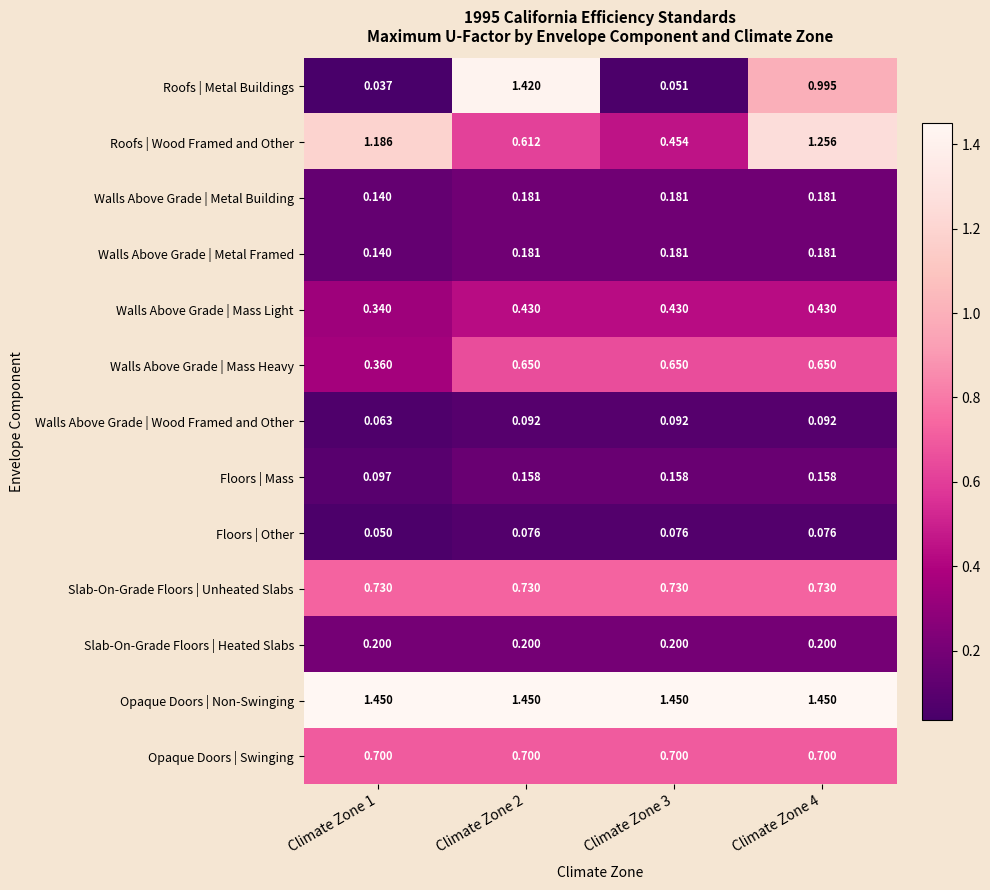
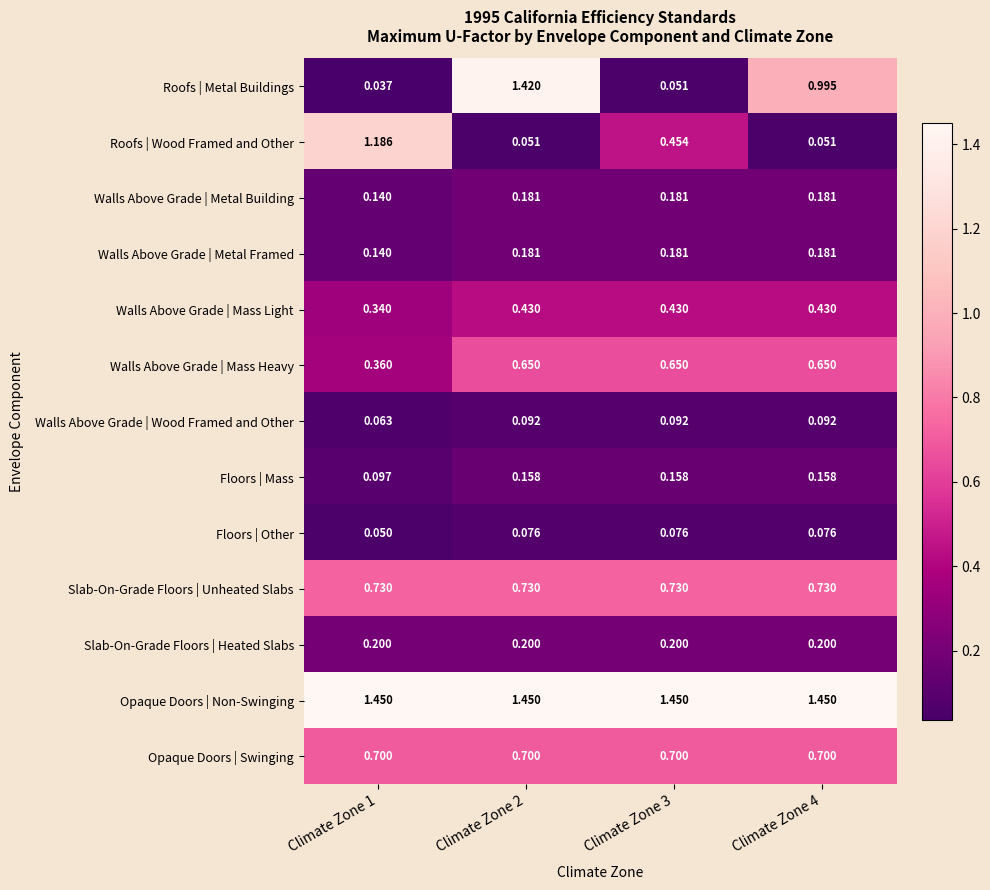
  {
    "Roofs | Metal Buildings": {
      "Climate Zone 1": 0.037,
      "Climate Zone 2": 1.420,
      "Climate Zone 3": 0.051,
      "Climate Zone 4": 0.995
    },
    "Roofs | Wood Framed and Other": {
      "Climate Zone 1": 1.186,
-     "Climate Zone 2": 0.612,
+     "Climate Zone 2": 0.051,
      "Climate Zone 3": 0.454,
-     "Climate Zone 4": 1.256
+     "Climate Zone 4": 0.051
    },
    "Walls Above Grade | Metal Building": {
      "Climate Zone 1": 0.140,
      "Climate Zone 2": 0.181,
      "Climate Zone 3": 0.181,
      "Climate Zone 4": 0.181
    },
    "Walls Above Grade | Metal Framed": {
      "Climate Zone 1": 0.140,
      "Climate Zone 2": 0.181,
      "Climate Zone 3": 0.181,
      "Climate Zone 4": 0.181
    },
    "Walls Above Grade | Mass Light": {
      "Climate Zone 1": 0.340,
      "Climate Zone 2": 0.430,
      "Climate Zone 3": 0.430,
      "Climate Zone 4": 0.430
    },
    "Walls Above Grade | Mass Heavy": {
      "Climate Zone 1": 0.360,
      "Climate Zone 2": 0.650,
      "Climate Zone 3": 0.650,
      "Climate Zone 4": 0.650
    },
    "Walls Above Grade | Wood Framed and Other": {
      "Climate Zone 1": 0.063,
      "Climate Zone 2": 0.092,
      "Climate Zone 3": 0.092,
      "Climate Zone 4": 0.092
    },
    "Floors | Mass": {
      "Climate Zone 1": 0.097,
      "Climate Zone 2": 0.158,
      "Climate Zone 3": 0.158,
      "Climate Zone 4": 0.158
    },
    "Floors | Other": {
      "Climate Zone 1": 0.050,
      "Climate Zone 2": 0.076,
      "Climate Zone 3": 0.076,
      "Climate Zone 4": 0.076
    },
    "Slab-On-Grade Floors | Unheated Slabs": {
      "Climate Zone 1": 0.730,
      "Climate Zone 2": 0.730,
      "Climate Zone 3": 0.730,
      "Climate Zone 4": 0.730
    },
    "Slab-On-Grade Floors | Heated Slabs": {
      "Climate Zone 1": 0.200,
      "Climate Zone 2": 0.200,
      "Climate Zone 3": 0.200,
      "Climate Zone 4": 0.200
    },
    "Opaque Doors | Non-Swinging": {
      "Climate Zone 1": 1.450,
      "Climate Zone 2": 1.450,
      "Climate Zone 3": 1.450,
      "Climate Zone 4": 1.450
    },
    "Opaque Doors | Swinging": {
      "Climate Zone 1": 0.700,
      "Climate Zone 2": 0.700,
      "Climate Zone 3": 0.700,
      "Climate Zone 4": 0.700
    }
  }
